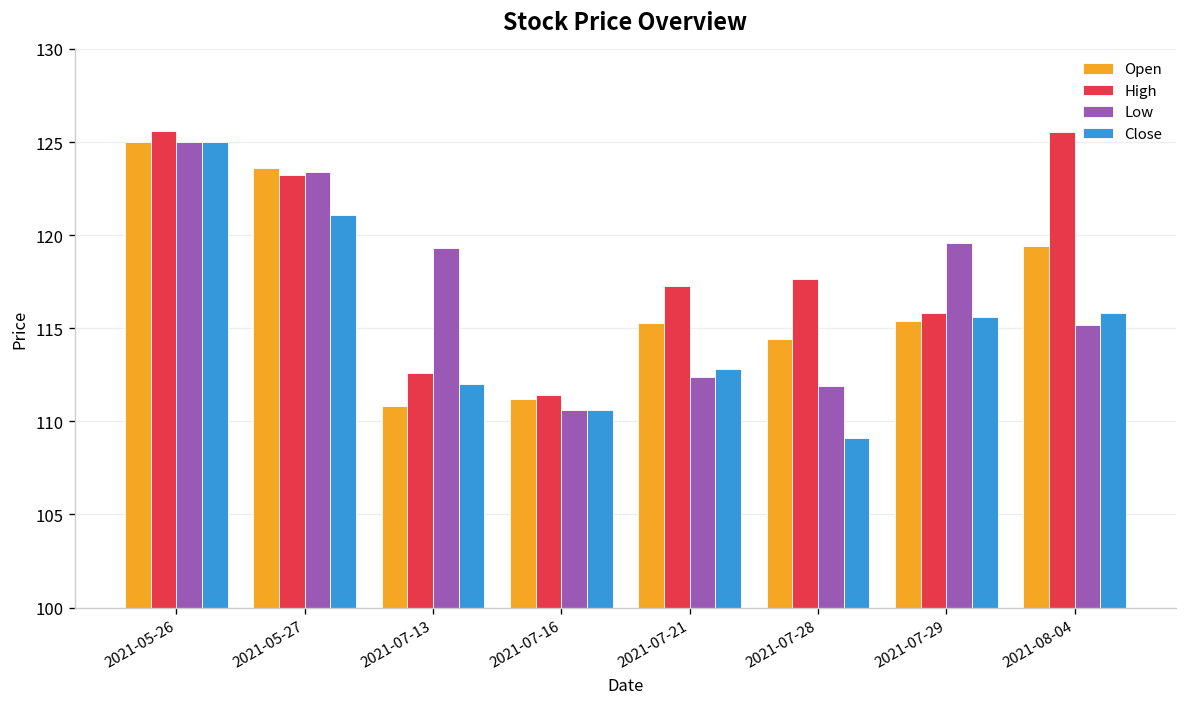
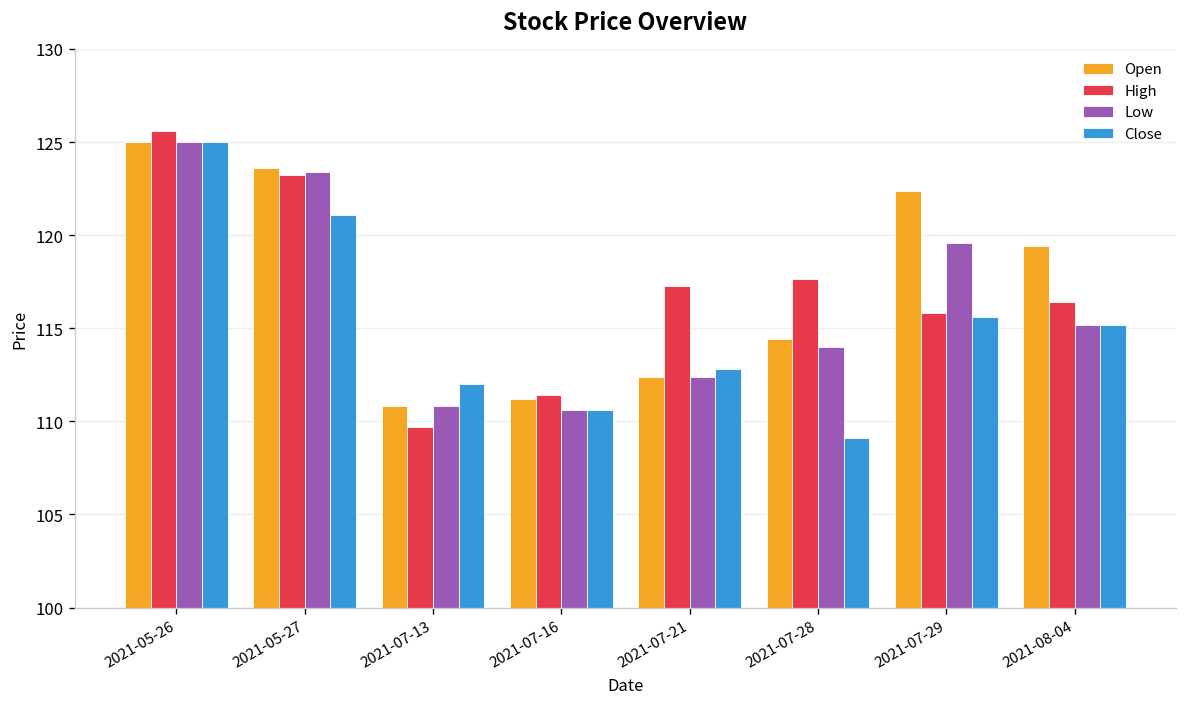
  {
    "Open": {
      "2021-05-26": 125.0,
      "2021-05-27": 123.6,
      "2021-07-13": 110.8,
      "2021-07-16": 111.2,
-     "2021-07-21": 115.3,
+     "2021-07-21": 112.4,
      "2021-07-28": 114.4,
-     "2021-07-29": 115.4,
+     "2021-07-29": 122.4,
      "2021-08-04": 119.4
    },
    "High": {
      "2021-05-26": 125.6,
      "2021-05-27": 123.3,
-     "2021-07-13": 112.6,
+     "2021-07-13": 109.7,
      "2021-07-16": 111.4,
      "2021-07-21": 117.3,
      "2021-07-28": 117.7,
      "2021-07-29": 115.8,
-     "2021-08-04": 125.5
+     "2021-08-04": 116.4
    },
    "Low": {
      "2021-05-26": 125.0,
      "2021-05-27": 123.4,
-     "2021-07-13": 119.3,
+     "2021-07-13": 110.8,
      "2021-07-16": 110.6,
      "2021-07-21": 112.4,
-     "2021-07-28": 111.9,
+     "2021-07-28": 114.0,
      "2021-07-29": 119.6,
      "2021-08-04": 115.2
    },
    "Close": {
      "2021-05-26": 125.0,
      "2021-05-27": 121.1,
      "2021-07-13": 112.0,
      "2021-07-16": 110.6,
      "2021-07-21": 112.8,
      "2021-07-28": 109.1,
      "2021-07-29": 115.6,
-     "2021-08-04": 115.8
+     "2021-08-04": 115.2
    }
  }
